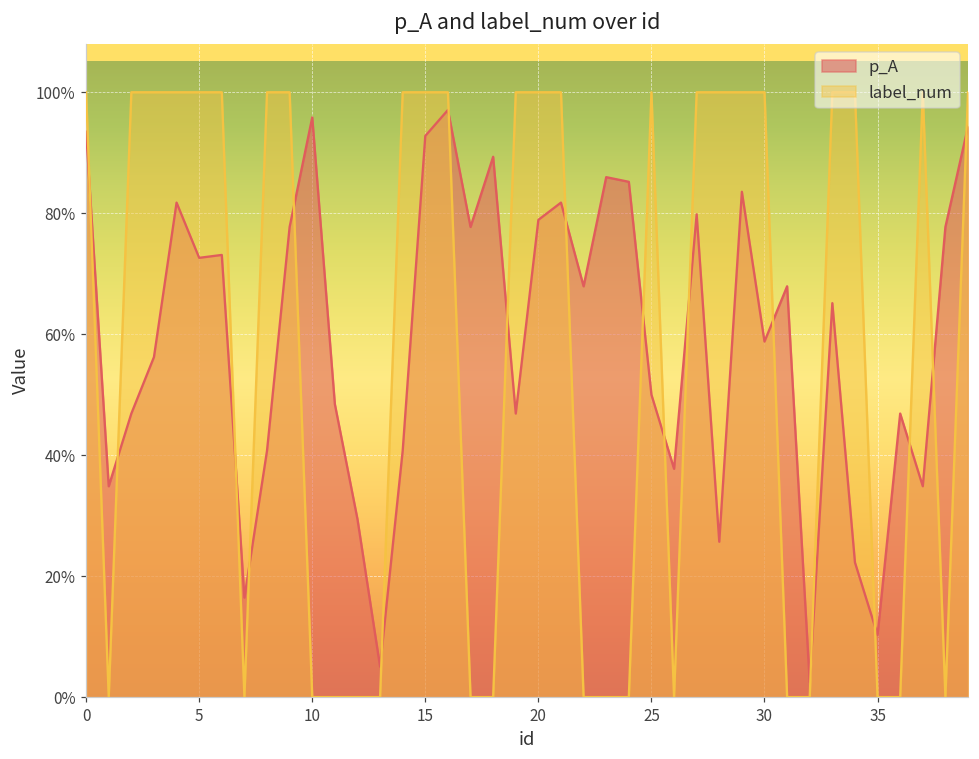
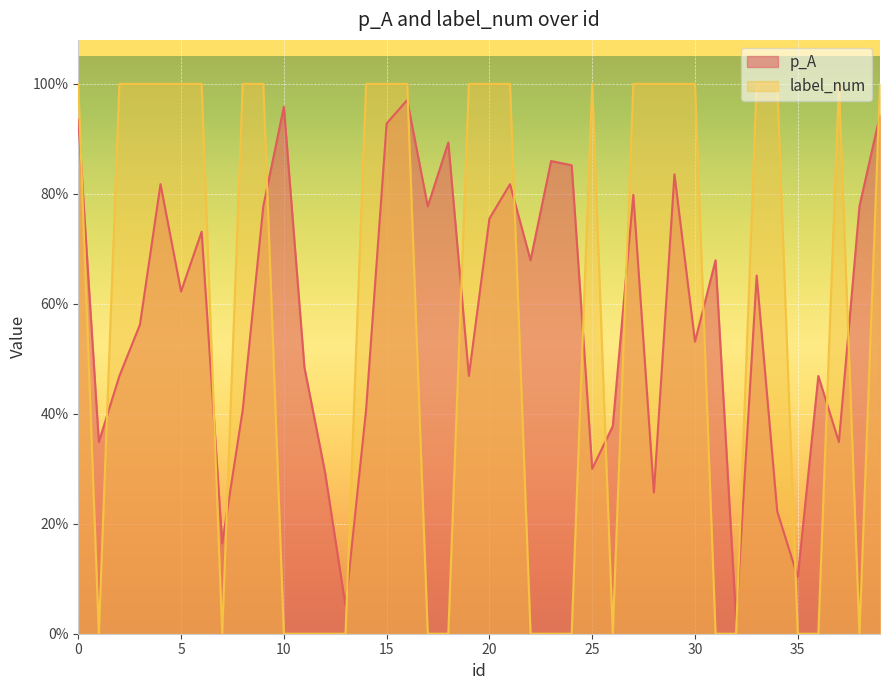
  {
    "p_A": {
      "0": "93%",
-     "5": "73%",
+     "5": "62%",
      "10": "96%",
      "15": "93%",
-     "20": "79%",
-     "25": "50%",
-     "30": "59%",
+     "20": "75%",
+     "25": "30%",
+     "30": "53%",
      "35": "10%"
    },
    "label_num": {
      "0": "100%",
      "5": "100%",
      "10": "0%",
      "15": "100%",
      "20": "100%",
      "25": "100%",
      "30": "100%",
      "35": "0%"
    }
  }
